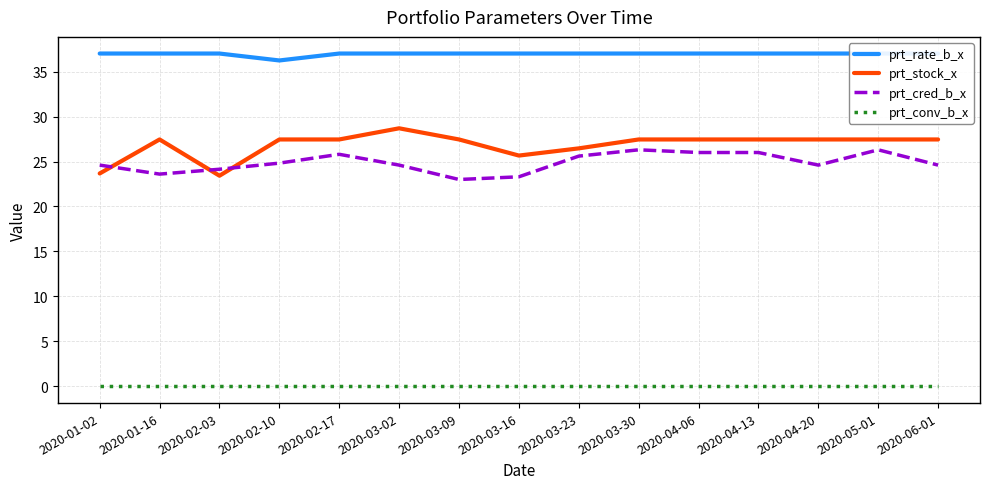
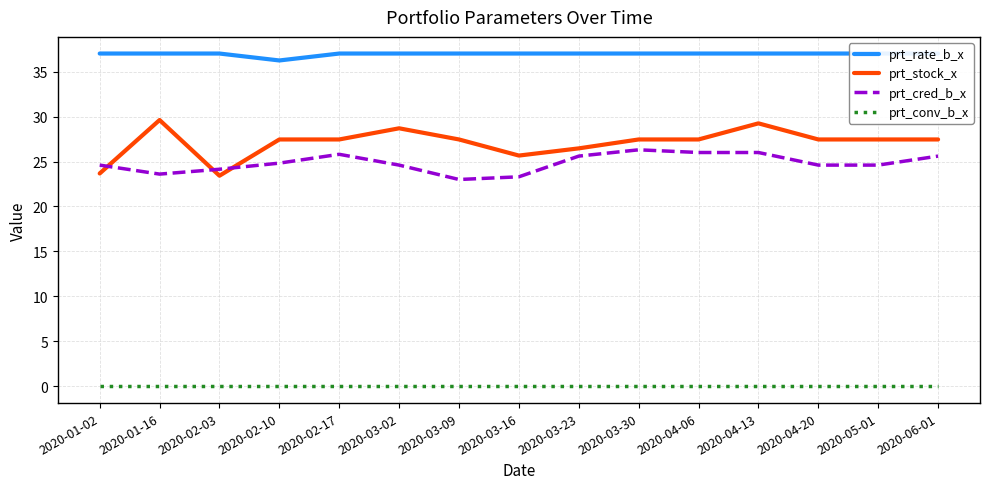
  {
    "prt_rate_b_x": {
      "2020-01-02": 37,
      "2020-01-16": 37,
      "2020-02-03": 37,
      "2020-02-10": 36,
      "2020-02-17": 37,
      "2020-03-02": 37,
      "2020-03-09": 37,
      "2020-03-16": 37,
      "2020-03-23": 37,
      "2020-03-30": 37,
      "2020-04-06": 37,
      "2020-04-13": 37,
      "2020-04-20": 37
    },
    "prt_stock_x": {
      "2020-01-02": 24,
-     "2020-01-16": 27,
+     "2020-01-16": 30,
      "2020-02-03": 23,
      "2020-02-10": 27,
      "2020-02-17": 27,
      "2020-03-02": 29,
      "2020-03-09": 27,
      "2020-03-16": 26,
      "2020-03-23": 26,
      "2020-03-30": 27,
      "2020-04-06": 27,
-     "2020-04-13": 27,
+     "2020-04-13": 29,
      "2020-04-20": 27,
      "2020-05-01": 27,
      "2020-06-01": 27
    },
    "prt_cred_b_x": {
      "2020-01-02": 25,
      "2020-01-16": 24,
      "2020-02-03": 24,
      "2020-02-10": 25,
      "2020-02-17": 26,
      "2020-03-02": 25,
      "2020-03-09": 23,
      "2020-03-16": 23,
      "2020-03-23": 26,
      "2020-03-30": 26,
      "2020-04-06": 26,
      "2020-04-13": 26,
      "2020-04-20": 25,
-     "2020-05-01": 26,
-     "2020-06-01": 25
+     "2020-05-01": 25,
+     "2020-06-01": 26
    },
    "prt_conv_b_x": {
      "2020-01-02": 0,
      "2020-01-16": 0,
      "2020-02-03": 0,
      "2020-02-10": 0,
      "2020-02-17": 0,
      "2020-03-02": 0,
      "2020-03-09": 0,
      "2020-03-16": 0,
      "2020-03-23": 0,
      "2020-03-30": 0,
      "2020-04-06": 0,
      "2020-04-13": 0,
      "2020-04-20": 0,
      "2020-05-01": 0,
      "2020-06-01": 0
    }
  }
